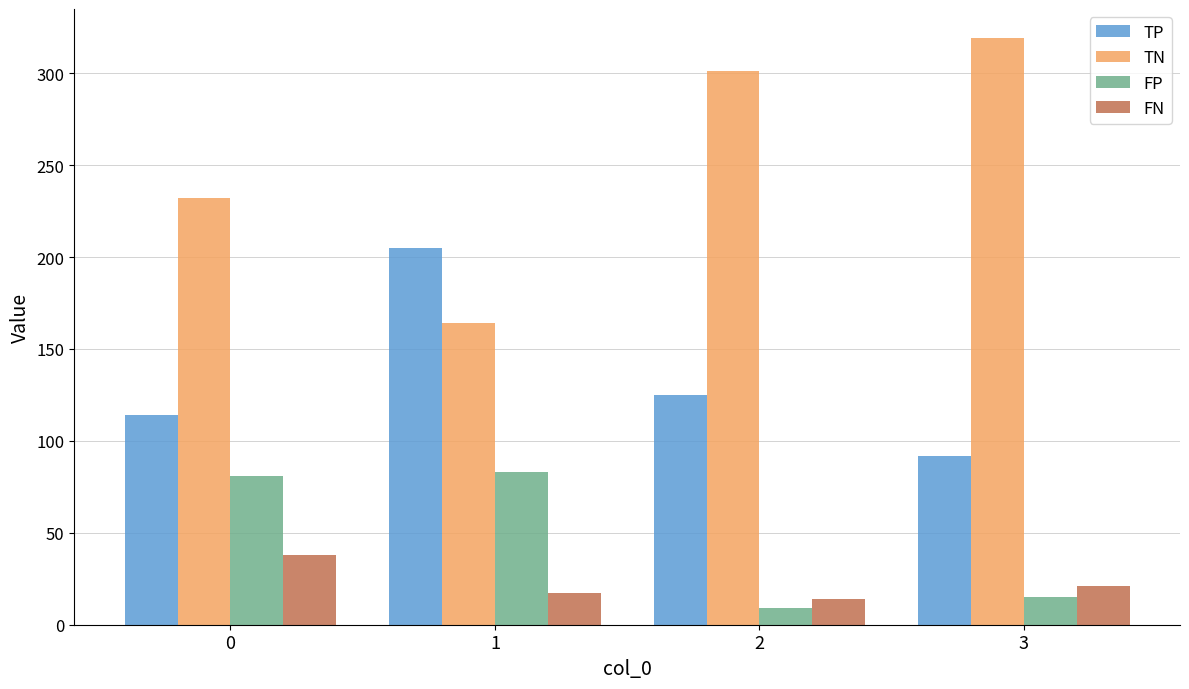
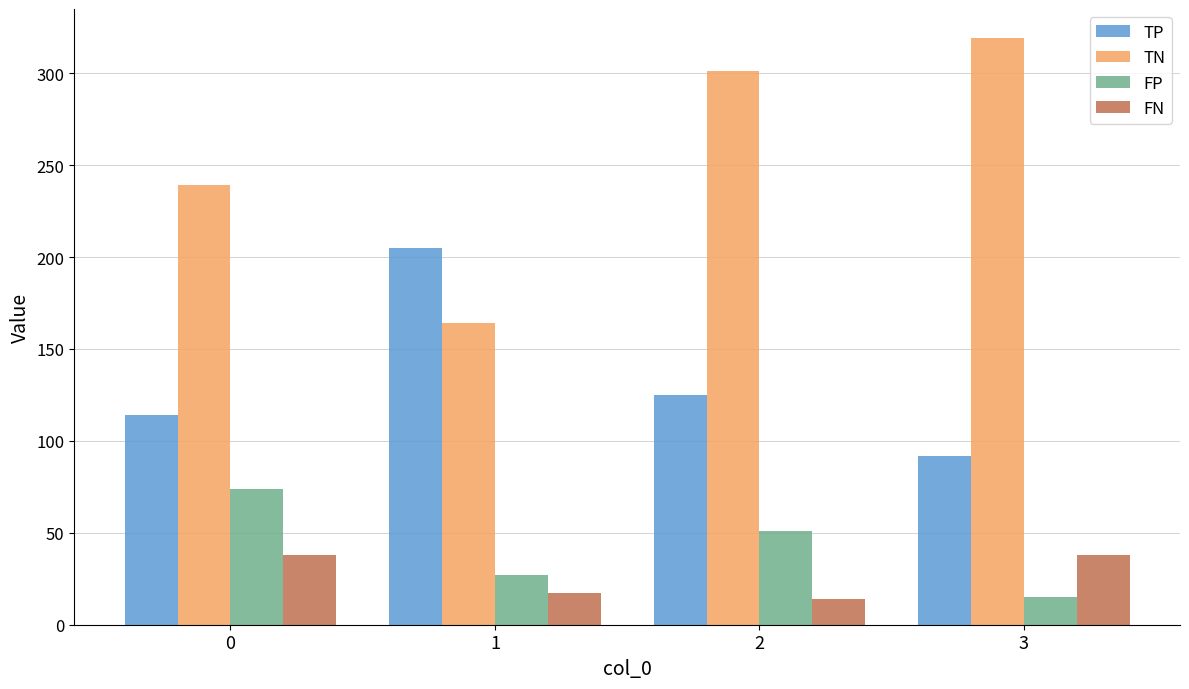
  {
    "TP": {
      "0": 114,
      "1": 205,
      "2": 125,
      "3": 92
    },
    "TN": {
-     "0": 232,
+     "0": 239,
      "1": 164,
      "2": 301,
      "3": 319
    },
    "FP": {
-     "0": 81,
-     "1": 83,
-     "2": 9,
+     "0": 74,
+     "1": 27,
+     "2": 51,
      "3": 15
    },
    "FN": {
      "0": 38,
      "1": 17,
      "2": 14,
-     "3": 21
+     "3": 38
    }
  }
